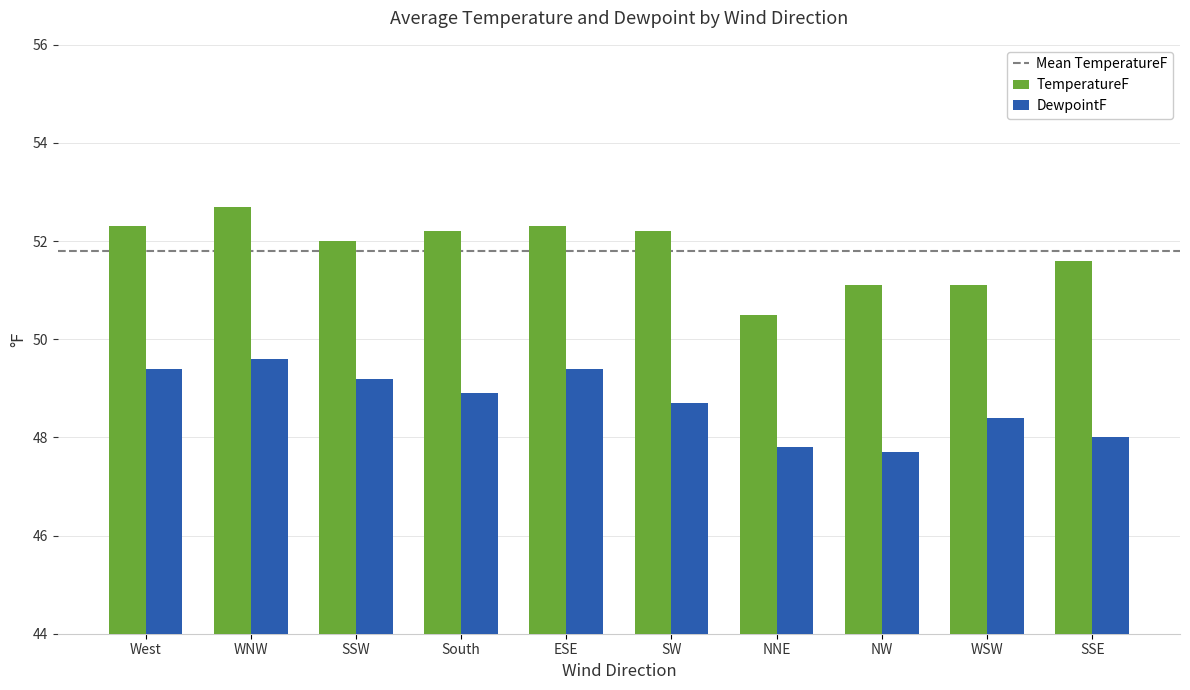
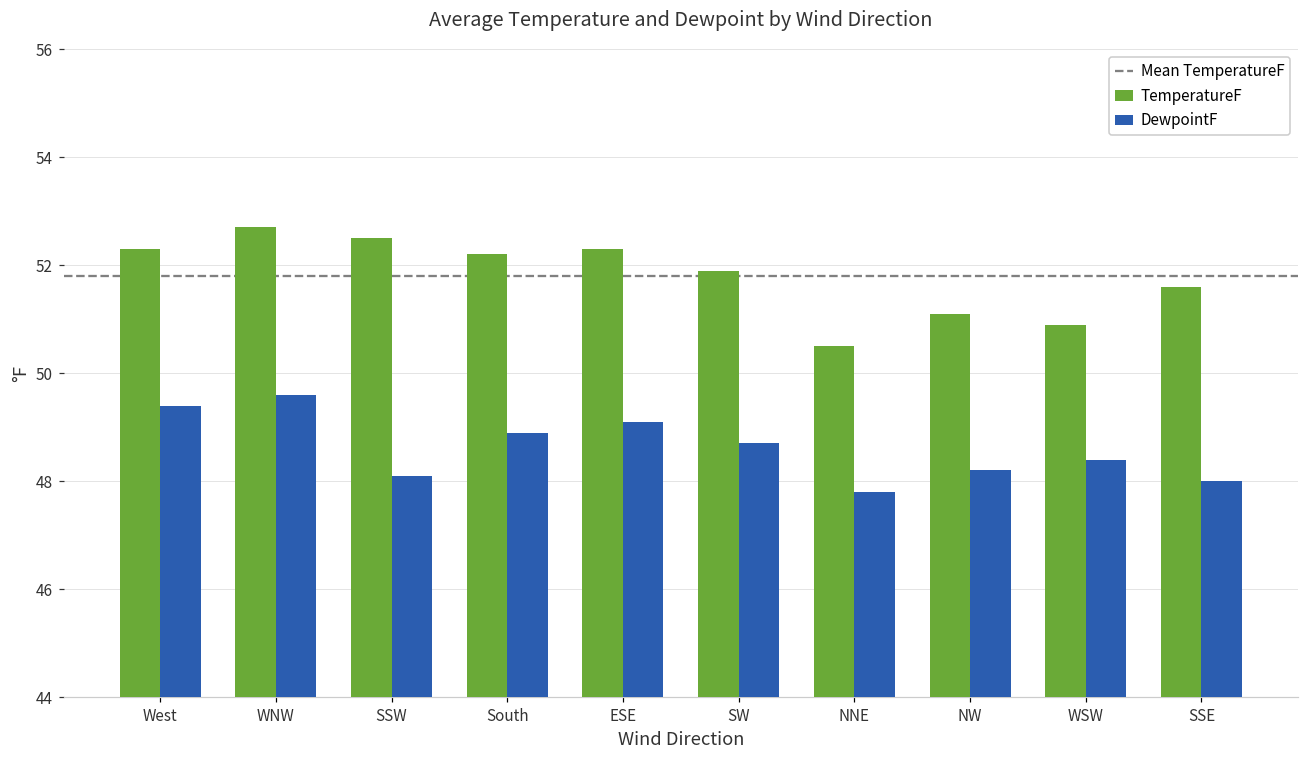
  {
    "TemperatureF": {
      "West": 52.3,
      "WNW": 52.7,
-     "SSW": 52.0,
+     "SSW": 52.5,
      "South": 52.2,
      "ESE": 52.3,
-     "SW": 52.2,
+     "SW": 51.9,
      "NNE": 50.5,
      "NW": 51.1,
-     "WSW": 51.1,
+     "WSW": 50.9,
      "SSE": 51.6
    },
    "DewpointF": {
      "West": 49.4,
      "WNW": 49.6,
-     "SSW": 49.2,
+     "SSW": 48.1,
      "South": 48.9,
-     "ESE": 49.4,
+     "ESE": 49.1,
      "SW": 48.7,
      "NNE": 47.8,
-     "NW": 47.7,
+     "NW": 48.2,
      "WSW": 48.4,
      "SSE": 48.0
    }
  }
